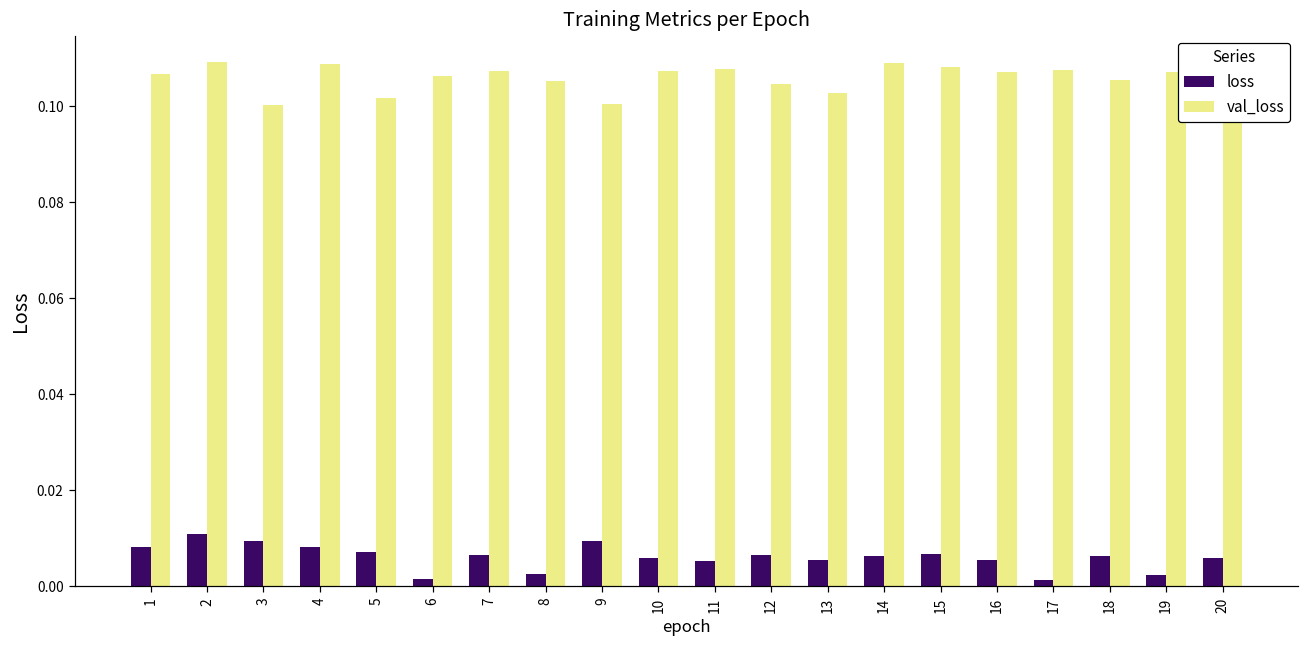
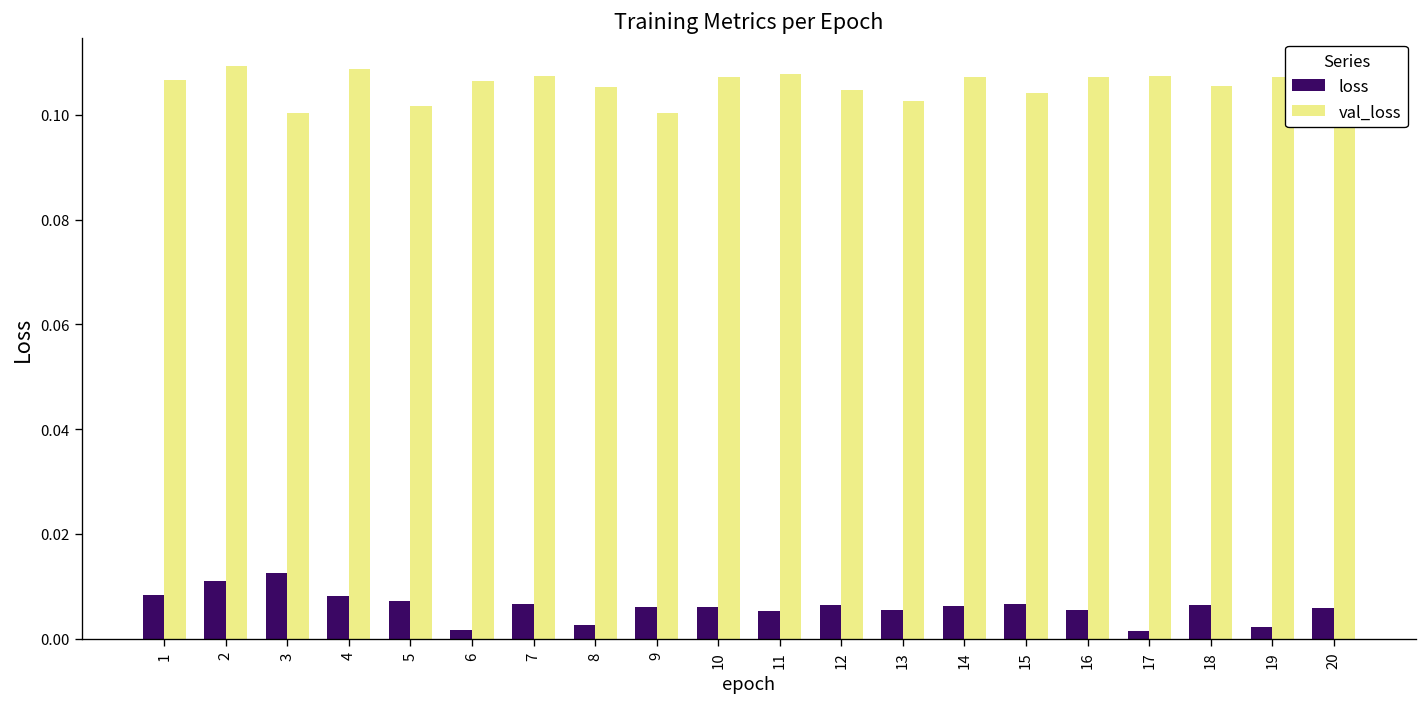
  {
    "loss": {
      "1": 0.008,
      "2": 0.011,
-     "3": 0.010,
+     "3": 0.013,
      "4": 0.008,
      "5": 0.007,
      "6": 0.002,
      "7": 0.007,
      "8": 0.003,
-     "9": 0.009,
+     "9": 0.006,
      "10": 0.006,
      "11": 0.005,
      "12": 0.006,
      "13": 0.005,
      "14": 0.006,
      "15": 0.007,
      "16": 0.005,
      "17": 0.001,
      "18": 0.006,
      "19": 0.002,
      "20": 0.006
    },
    "val_loss": {
      "1": 0.107,
      "2": 0.109,
      "3": 0.100,
      "4": 0.109,
      "5": 0.102,
      "6": 0.106,
      "7": 0.107,
      "8": 0.105,
      "9": 0.100,
      "10": 0.107,
      "11": 0.108,
      "12": 0.105,
      "13": 0.103,
-     "14": 0.109,
-     "15": 0.108,
+     "14": 0.107,
+     "15": 0.104,
      "16": 0.107,
      "17": 0.107,
      "18": 0.106,
      "19": 0.107
    }
  }
